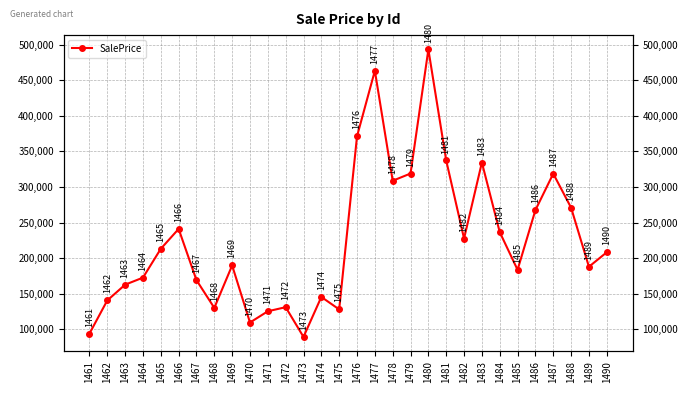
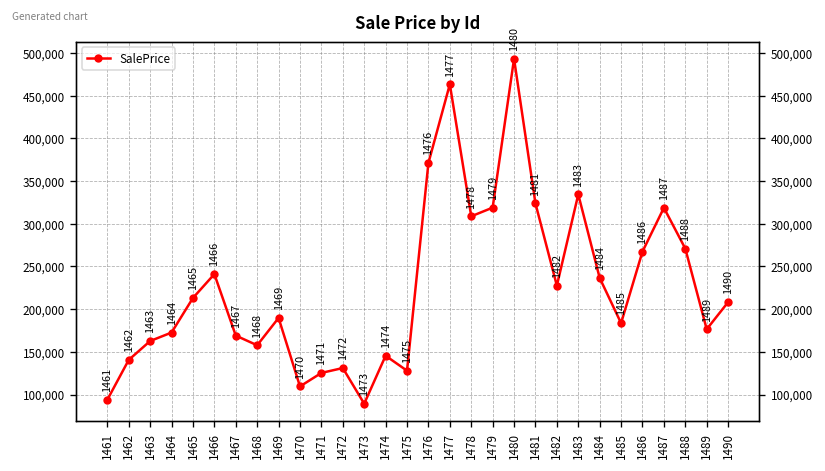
  {
-   "1468": "130,000",
-   "1481": "340,000",
-   "1489": "190,000"
+   "1468": "160,000",
+   "1481": "320,000",
+   "1489": "180,000"
  }
